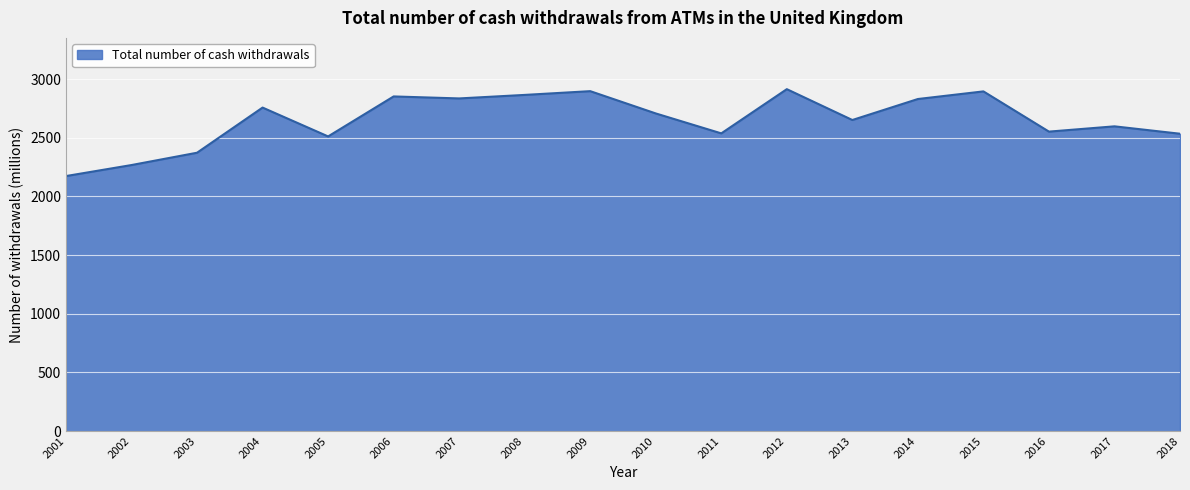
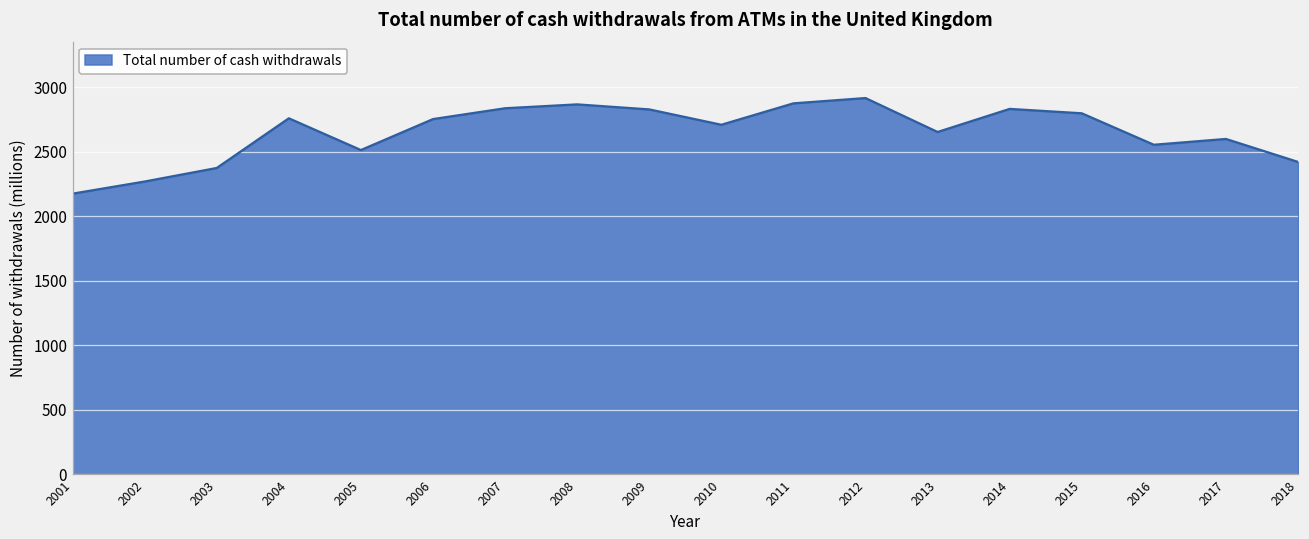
  {
    "2001": 2170,
    "2002": 2270,
    "2003": 2370,
    "2004": 2760,
    "2005": 2510,
-   "2006": 2850,
+   "2006": 2750,
    "2007": 2840,
    "2008": 2870,
-   "2009": 2900,
+   "2009": 2830,
    "2010": 2710,
-   "2011": 2540,
+   "2011": 2870,
    "2012": 2920,
    "2013": 2650,
    "2014": 2830,
-   "2015": 2900,
+   "2015": 2800,
    "2016": 2550,
    "2017": 2600,
-   "2018": 2540
+   "2018": 2420
  }
